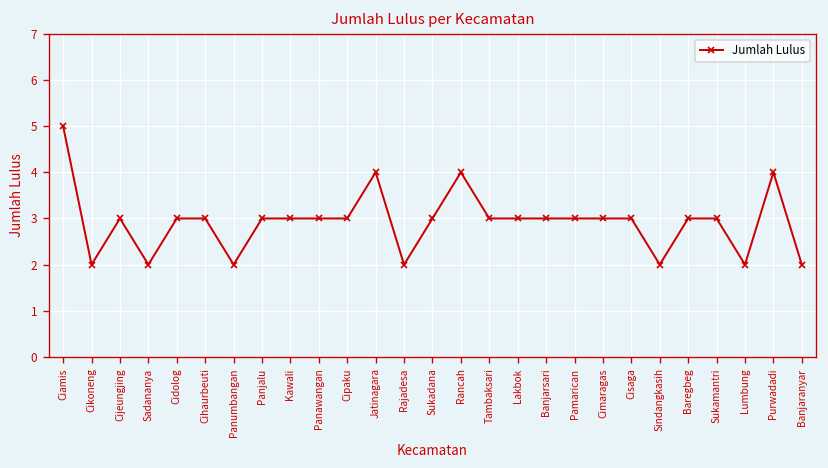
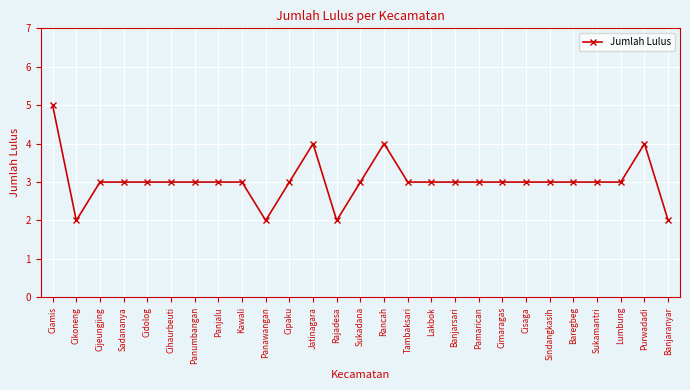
  {
    "Ciamis": 5,
    "Cikoneng": 2,
    "Cijeungjing": 3,
-   "Sadananya": 2,
+   "Sadananya": 3,
    "Cidolog": 3,
    "Cihaurbeuti": 3,
-   "Panumbangan": 2,
+   "Panumbangan": 3,
    "Panjalu": 3,
    "Kawali": 3,
-   "Panawangan": 3,
+   "Panawangan": 2,
    "Cipaku": 3,
    "Jatinagara": 4,
    "Rajadesa": 2,
    "Sukadana": 3,
    "Rancah": 4,
    "Tambaksari": 3,
    "Lakbok": 3,
    "Banjarsari": 3,
    "Pamarican": 3,
    "Cimaragas": 3,
    "Cisaga": 3,
-   "Sindangkasih": 2,
+   "Sindangkasih": 3,
    "Baregbeg": 3,
    "Sukamantri": 3,
-   "Lumbung": 2,
+   "Lumbung": 3,
    "Purwadadi": 4,
    "Banjaranyar": 2
  }
